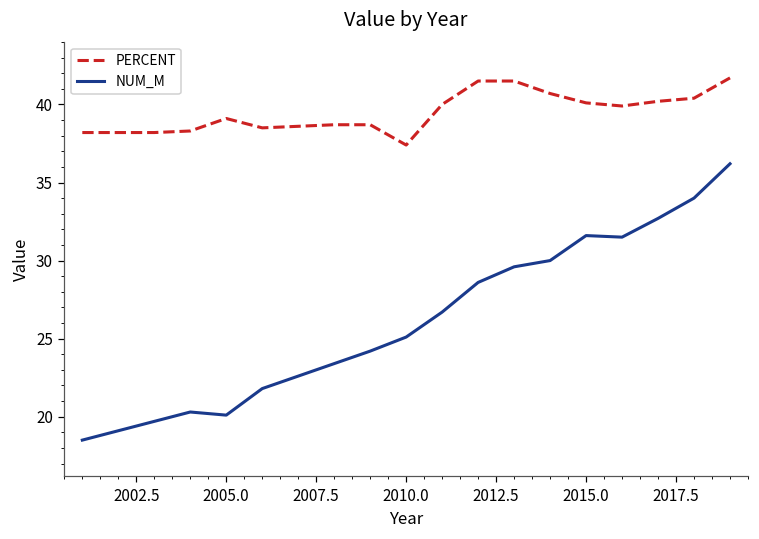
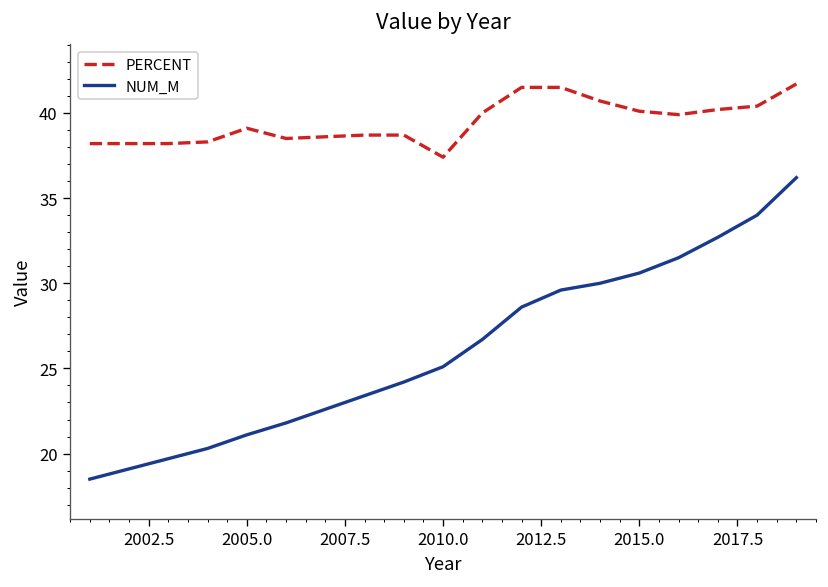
  {
    "PERCENT": {
      "2005.0": 39.1,
      "2010.0": 37.4,
      "2015.0": 40.1
    },
    "NUM_M": {
-     "2005.0": 20.1,
+     "2005.0": 21.1,
      "2010.0": 25.1,
-     "2015.0": 31.6
+     "2015.0": 30.6
    }
  }
